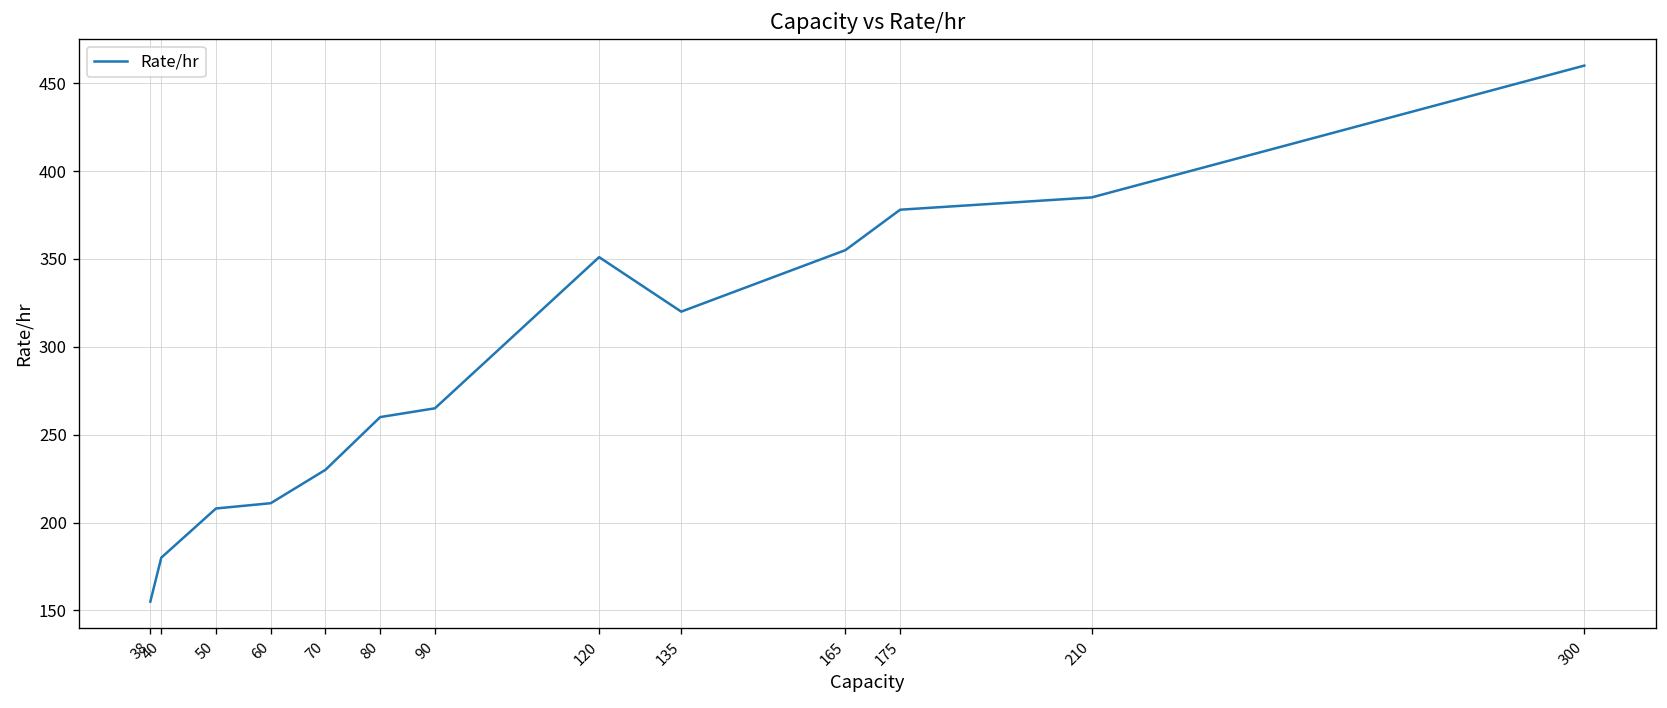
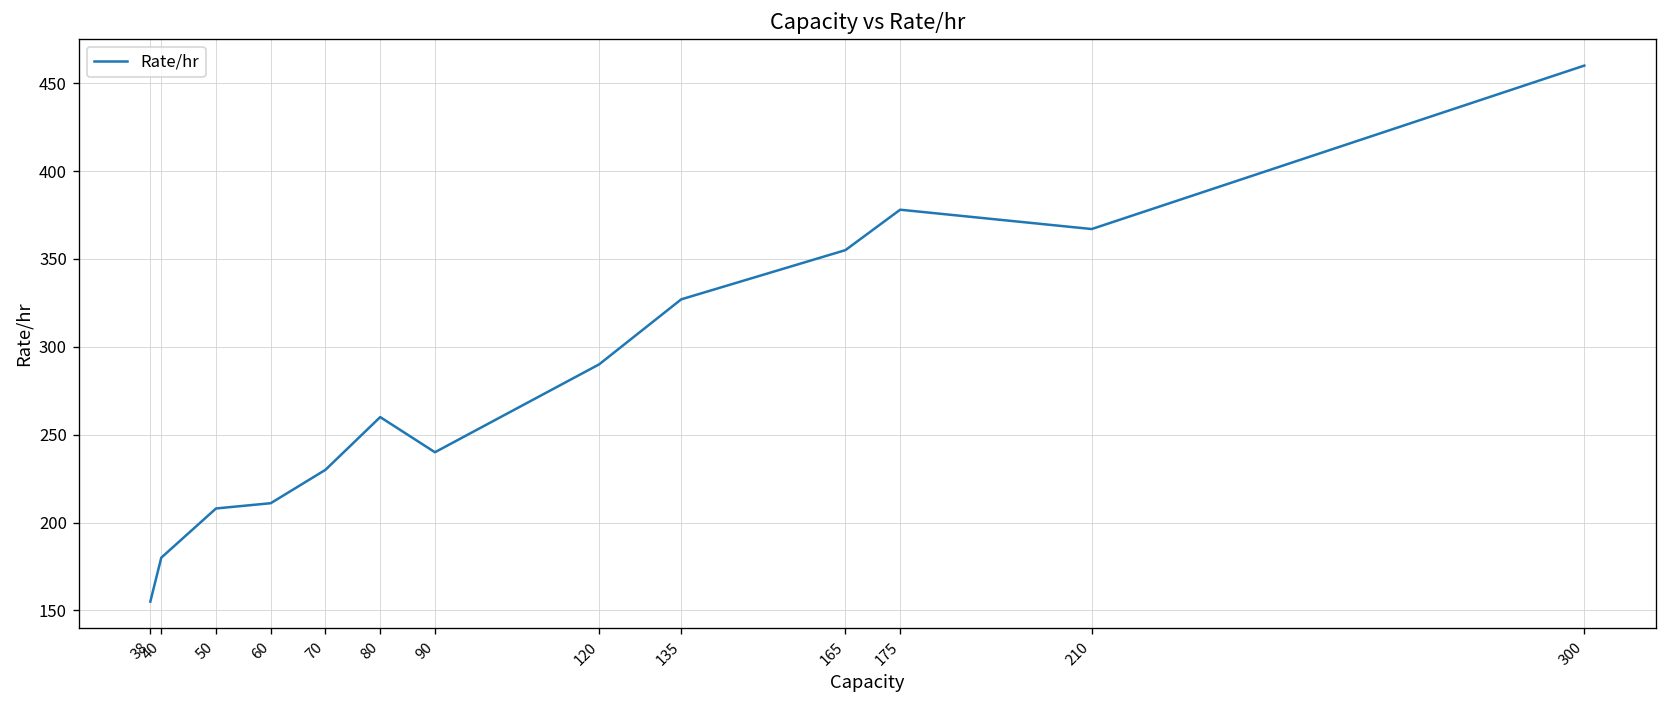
  {
    "38": 155,
    "40": 180,
    "50": 208,
    "60": 211,
    "70": 230,
    "80": 260,
-   "90": 265,
-   "120": 351,
-   "135": 320,
+   "90": 240,
+   "120": 290,
+   "135": 327,
    "165": 355,
    "175": 378,
-   "210": 385,
+   "210": 367,
    "300": 460
  }
